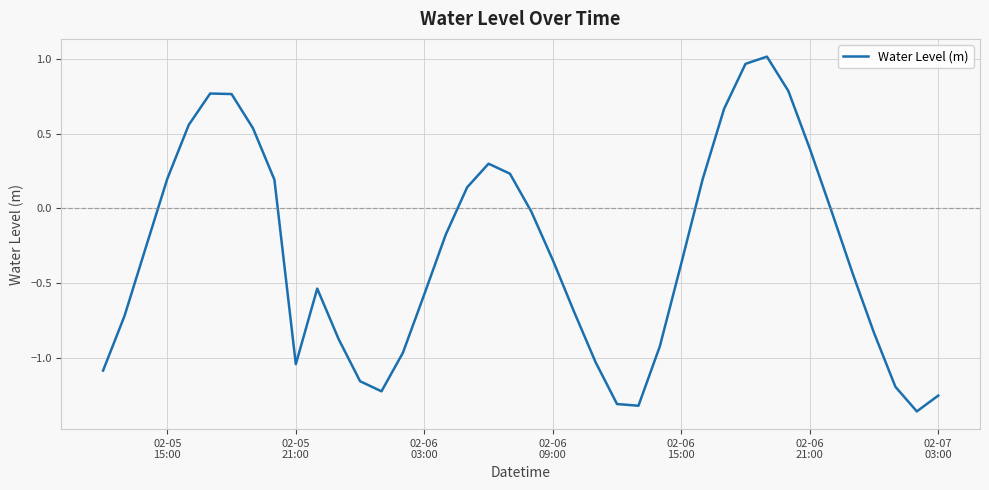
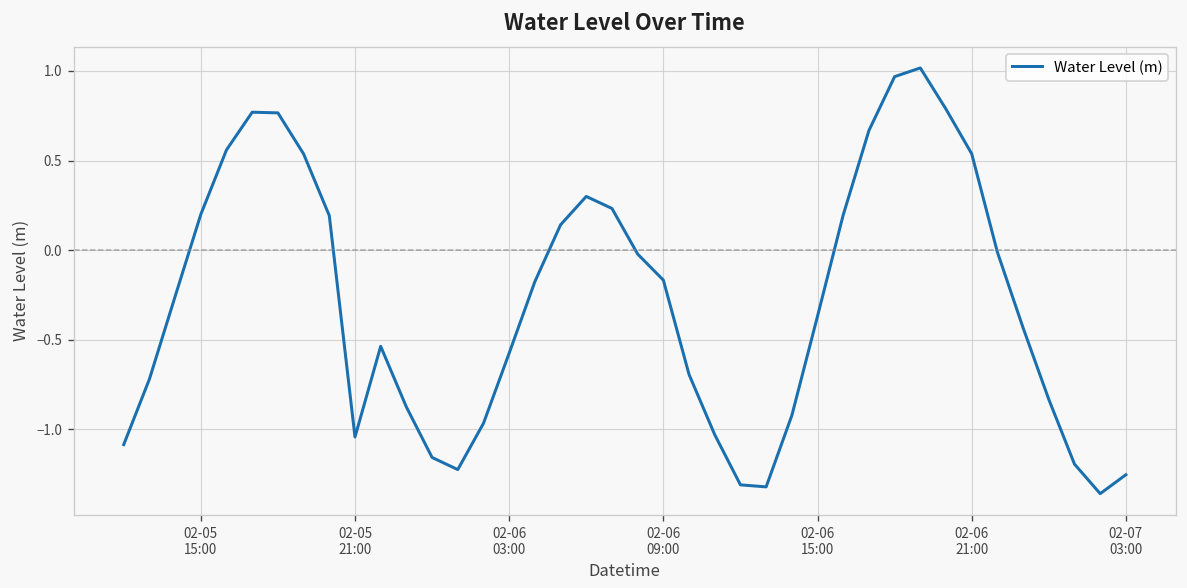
  {
    "02-05 15:00": 0.20,
    "02-05 21:00": -1.04,
    "02-06 03:00": -0.57,
-   "02-06 09:00": -0.35,
+   "02-06 09:00": -0.17,
    "02-06 15:00": -0.37,
-   "02-06 21:00": 0.40,
+   "02-06 21:00": 0.54,
    "02-07 03:00": -1.25
  }
